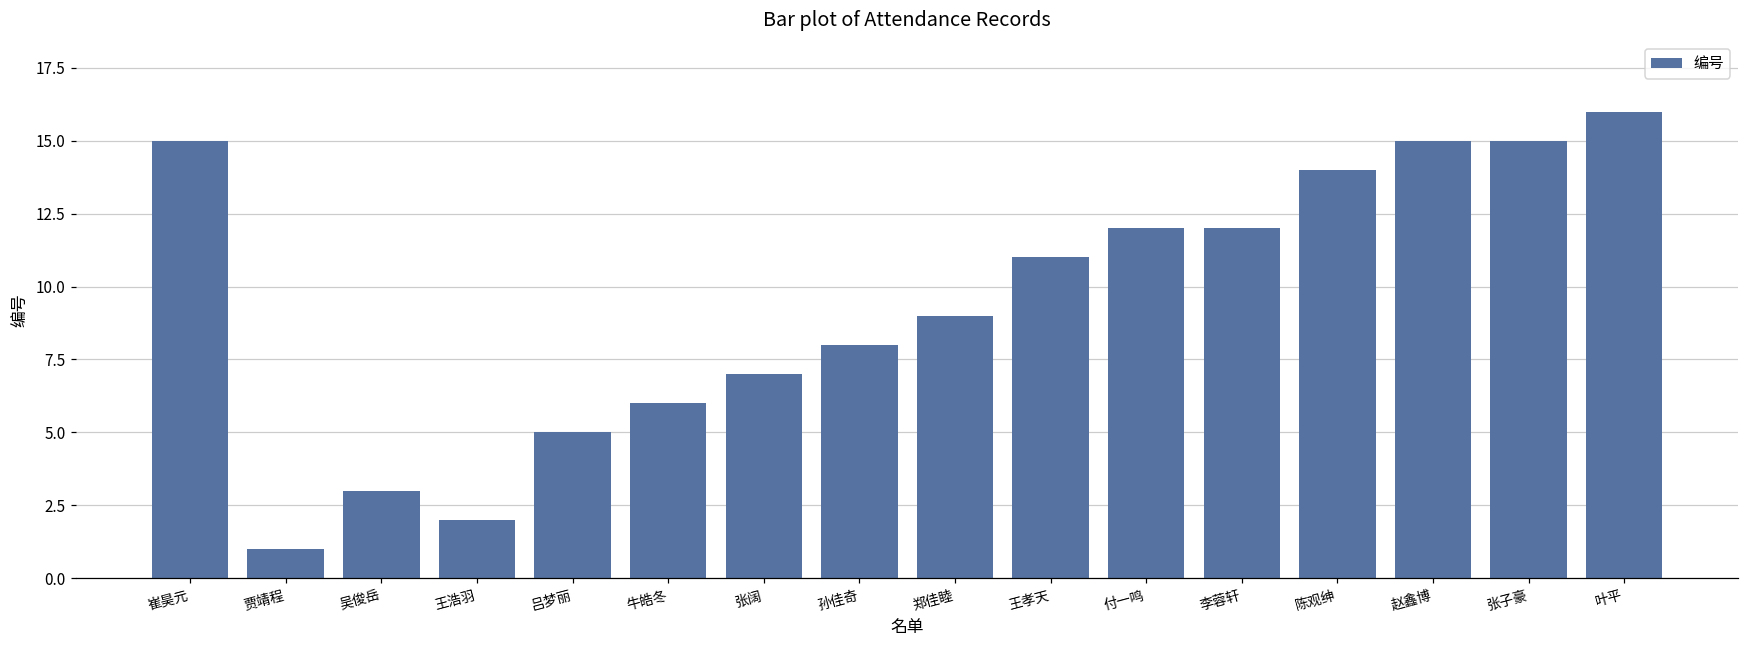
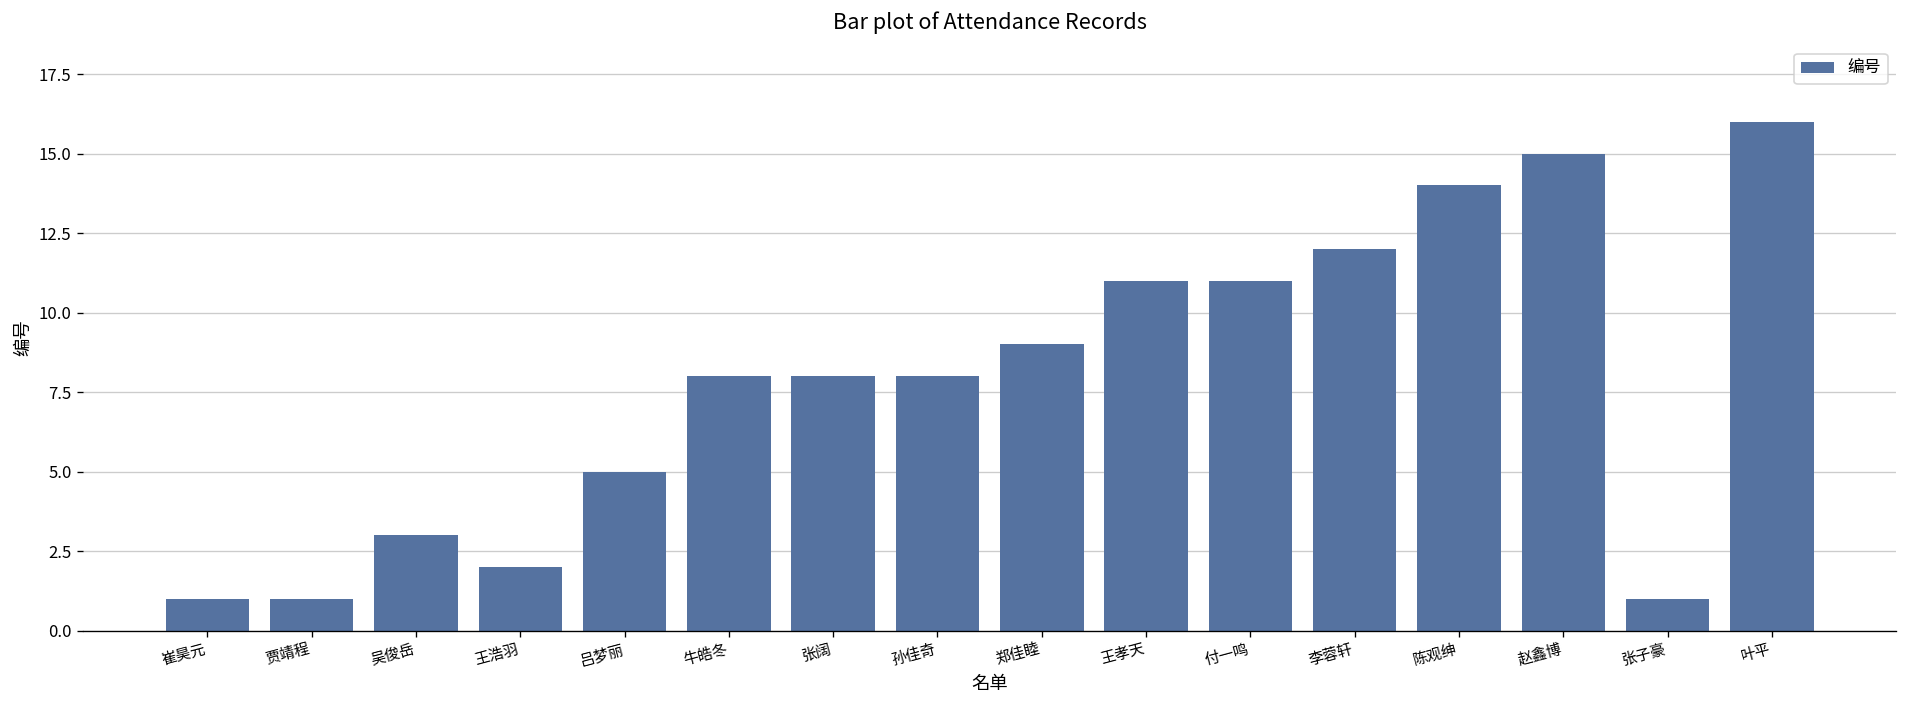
  {
-   "崔昊元": 15,
+   "崔昊元": 1,
    "贾靖程": 1,
    "吴俊岳": 3,
    "王浩羽": 2,
    "吕梦丽": 5,
-   "牛皓冬": 6,
-   "张阔": 7,
+   "牛皓冬": 8,
+   "张阔": 8,
    "孙佳奇": 8,
    "郑佳睦": 9,
    "王孝天": 11,
-   "付一鸣": 12,
+   "付一鸣": 11,
    "李蓉轩": 12,
    "陈观绅": 14,
    "赵鑫博": 15,
-   "张子豪": 15,
+   "张子豪": 1,
    "叶平": 16
  }
